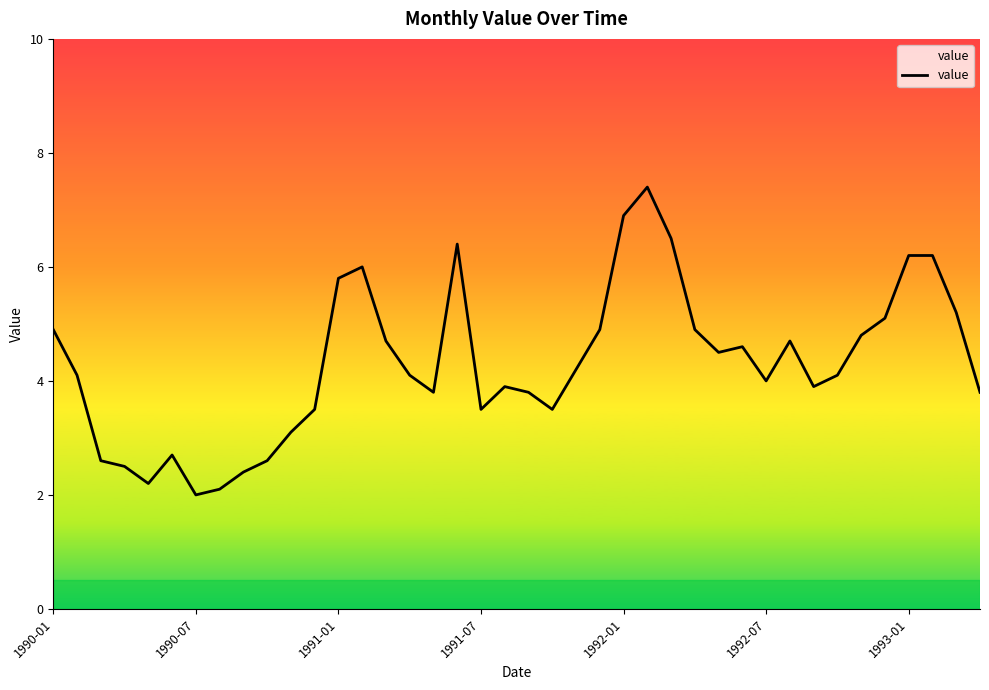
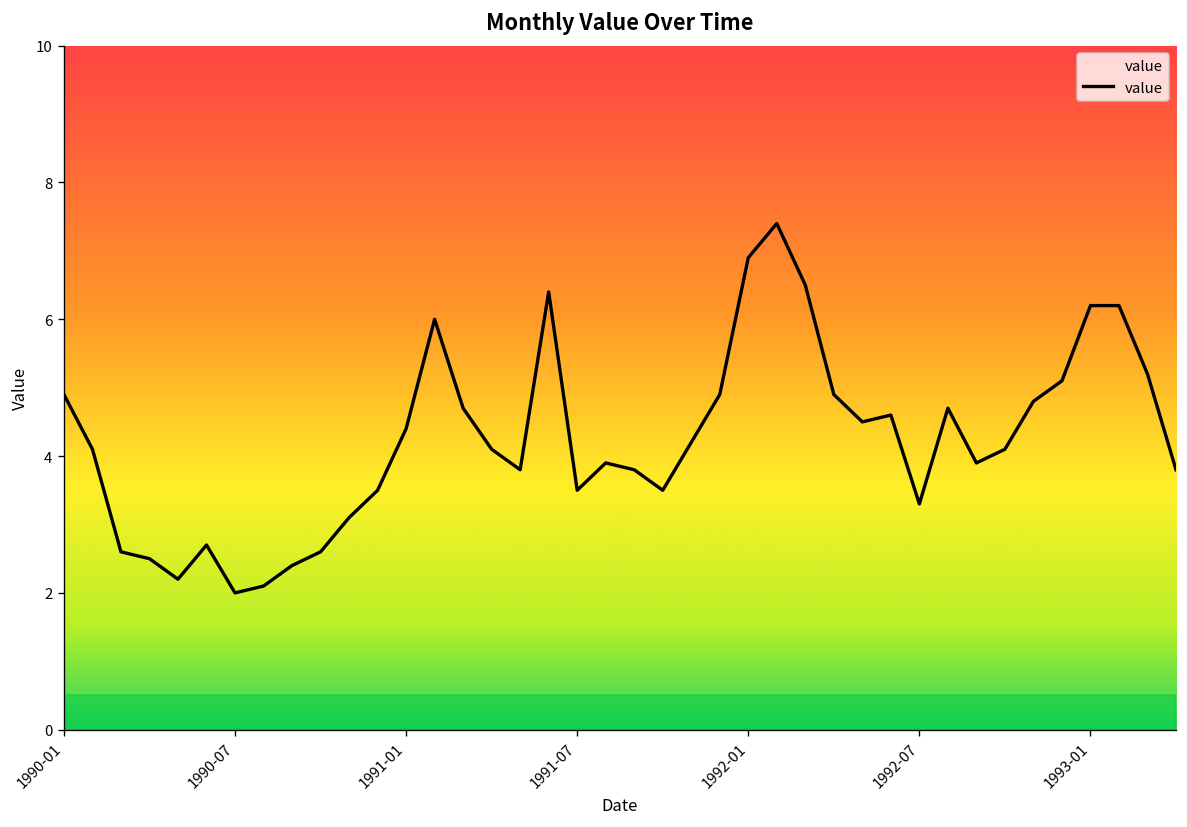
  {
    "1990-01": 4.9,
    "1990-07": 2.0,
-   "1991-01": 5.8,
+   "1991-01": 4.4,
    "1991-07": 3.5,
    "1992-01": 6.9,
-   "1992-07": 4.0,
+   "1992-07": 3.3,
    "1993-01": 6.2
  }
